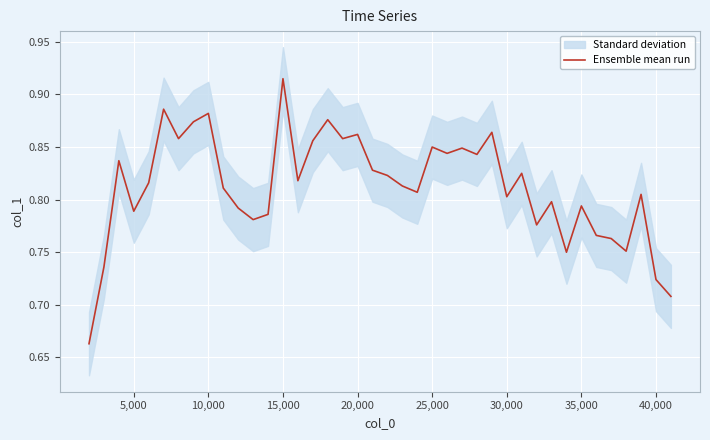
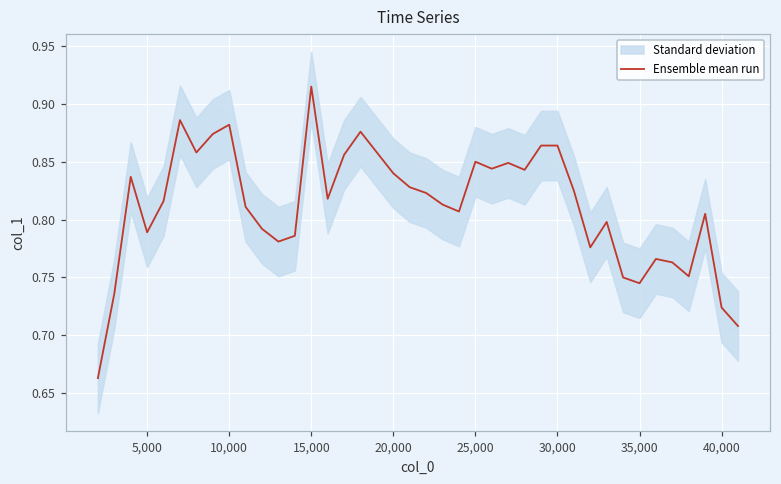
  {
    "Ensemble mean run": {
      "5,000": 0.789,
      "10,000": 0.882,
      "15,000": 0.915,
-     "20,000": 0.862,
+     "20,000": 0.840,
      "25,000": 0.850,
-     "30,000": 0.803,
-     "35,000": 0.794,
+     "30,000": 0.864,
+     "35,000": 0.745,
      "40,000": 0.724
    }
  }
